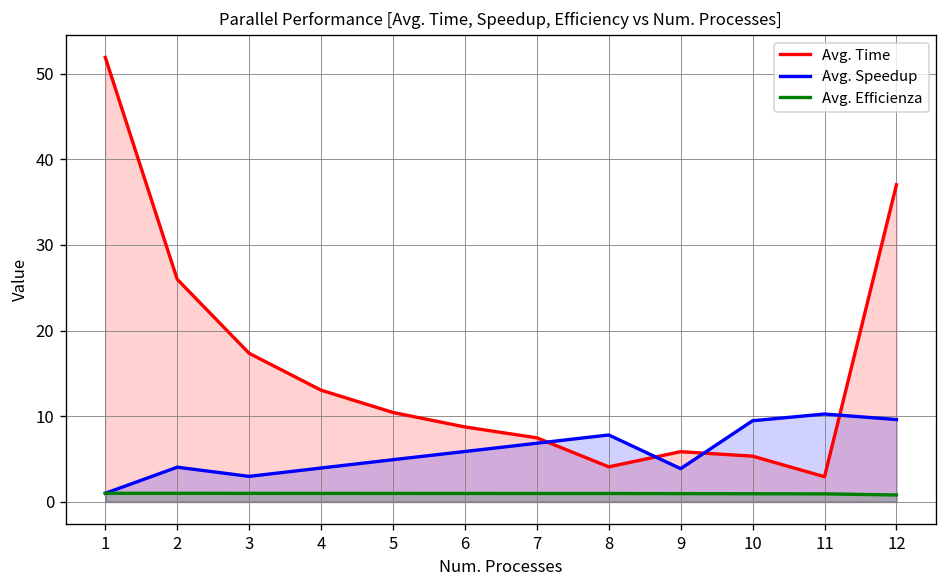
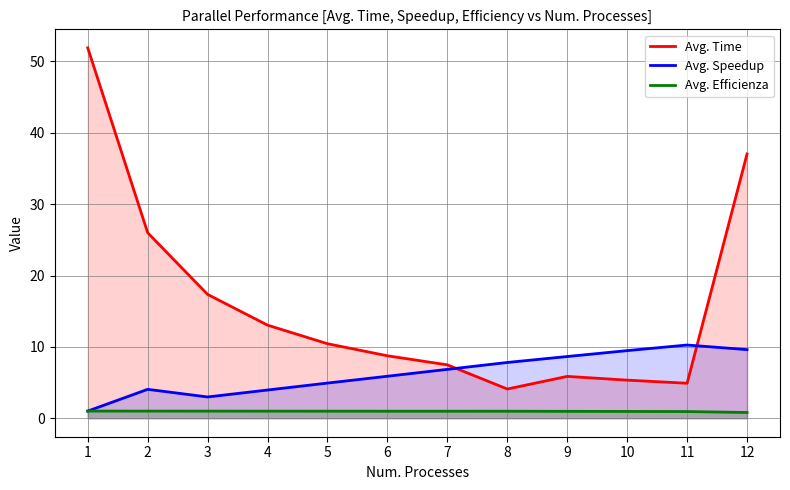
  {
    "Avg. Time": {
      "1": 52,
      "2": 26,
      "3": 17,
      "4": 13,
      "5": 10,
      "6": 9,
      "7": 7,
      "8": 4,
      "9": 6,
      "10": 5,
-     "11": 3,
+     "11": 5,
      "12": 37
    },
    "Avg. Speedup": {
      "2": 4,
      "3": 3,
      "4": 4,
      "5": 5,
      "6": 6,
      "7": 7,
      "8": 8,
-     "9": 4,
+     "9": 9,
      "10": 9,
      "11": 10,
      "12": 10
    },
    "Avg. Efficienza": {
      "2": 1,
      "3": 1,
      "4": 1,
      "5": 1,
      "6": 1,
      "7": 1,
      "8": 1,
      "9": 1,
      "10": 1,
      "11": 1,
      "12": 1
    }
  }
